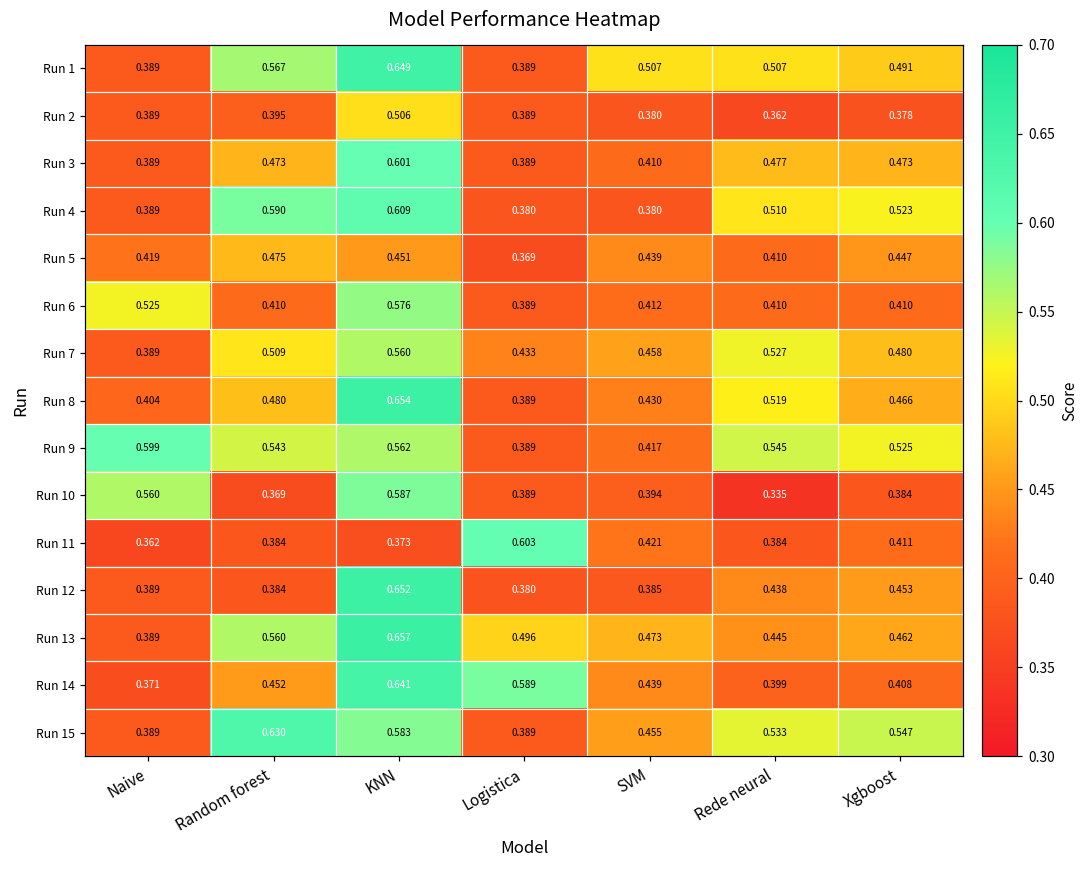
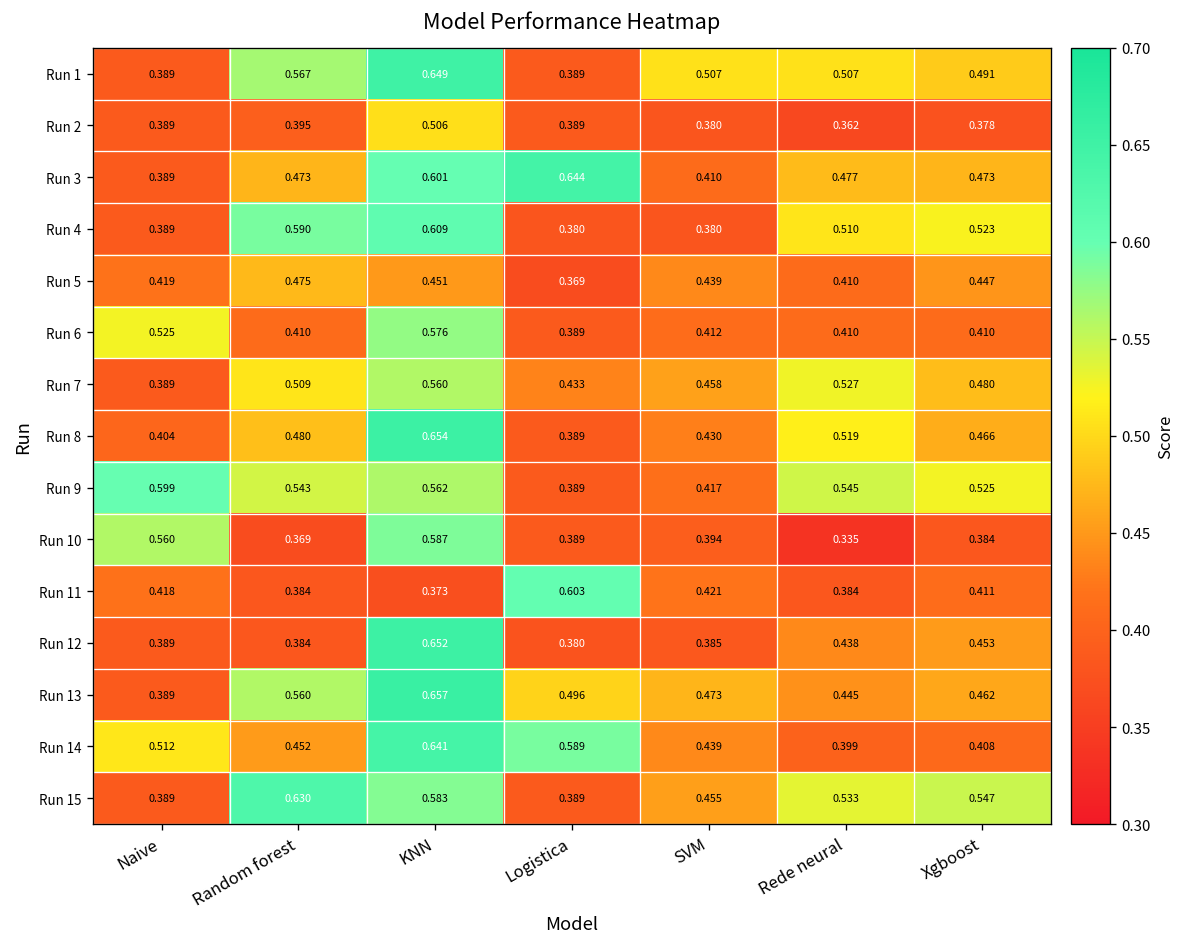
  {
    "Run 1": {
      "Naive": 0.389,
      "Random forest": 0.567,
      "KNN": 0.649,
      "Logistica": 0.389,
      "SVM": 0.507,
      "Rede neural": 0.507,
      "Xgboost": 0.491
    },
    "Run 2": {
      "Naive": 0.389,
      "Random forest": 0.395,
      "KNN": 0.506,
      "Logistica": 0.389,
      "SVM": 0.380,
      "Rede neural": 0.362,
      "Xgboost": 0.378
    },
    "Run 3": {
      "Naive": 0.389,
      "Random forest": 0.473,
      "KNN": 0.601,
-     "Logistica": 0.389,
+     "Logistica": 0.644,
      "SVM": 0.410,
      "Rede neural": 0.477,
      "Xgboost": 0.473
    },
    "Run 4": {
      "Naive": 0.389,
      "Random forest": 0.590,
      "KNN": 0.609,
      "Logistica": 0.380,
      "SVM": 0.380,
      "Rede neural": 0.510,
      "Xgboost": 0.523
    },
    "Run 5": {
      "Naive": 0.419,
      "Random forest": 0.475,
      "KNN": 0.451,
      "Logistica": 0.369,
      "SVM": 0.439,
      "Rede neural": 0.410,
      "Xgboost": 0.447
    },
    "Run 6": {
      "Naive": 0.525,
      "Random forest": 0.410,
      "KNN": 0.576,
      "Logistica": 0.389,
      "SVM": 0.412,
      "Rede neural": 0.410,
      "Xgboost": 0.410
    },
    "Run 7": {
      "Naive": 0.389,
      "Random forest": 0.509,
      "KNN": 0.560,
      "Logistica": 0.433,
      "SVM": 0.458,
      "Rede neural": 0.527,
      "Xgboost": 0.480
    },
    "Run 8": {
      "Naive": 0.404,
      "Random forest": 0.480,
      "KNN": 0.654,
      "Logistica": 0.389,
      "SVM": 0.430,
      "Rede neural": 0.519,
      "Xgboost": 0.466
    },
    "Run 9": {
      "Naive": 0.599,
      "Random forest": 0.543,
      "KNN": 0.562,
      "Logistica": 0.389,
      "SVM": 0.417,
      "Rede neural": 0.545,
      "Xgboost": 0.525
    },
    "Run 10": {
      "Naive": 0.560,
      "Random forest": 0.369,
      "KNN": 0.587,
      "Logistica": 0.389,
      "SVM": 0.394,
      "Rede neural": 0.335,
      "Xgboost": 0.384
    },
    "Run 11": {
-     "Naive": 0.362,
+     "Naive": 0.418,
      "Random forest": 0.384,
      "KNN": 0.373,
      "Logistica": 0.603,
      "SVM": 0.421,
      "Rede neural": 0.384,
      "Xgboost": 0.411
    },
    "Run 12": {
      "Naive": 0.389,
      "Random forest": 0.384,
      "KNN": 0.652,
      "Logistica": 0.380,
      "SVM": 0.385,
      "Rede neural": 0.438,
      "Xgboost": 0.453
    },
    "Run 13": {
      "Naive": 0.389,
      "Random forest": 0.560,
      "KNN": 0.657,
      "Logistica": 0.496,
      "SVM": 0.473,
      "Rede neural": 0.445,
      "Xgboost": 0.462
    },
    "Run 14": {
-     "Naive": 0.371,
+     "Naive": 0.512,
      "Random forest": 0.452,
      "KNN": 0.641,
      "Logistica": 0.589,
      "SVM": 0.439,
      "Rede neural": 0.399,
      "Xgboost": 0.408
    },
    "Run 15": {
      "Naive": 0.389,
      "Random forest": 0.630,
      "KNN": 0.583,
      "Logistica": 0.389,
      "SVM": 0.455,
      "Rede neural": 0.533,
      "Xgboost": 0.547
    }
  }
